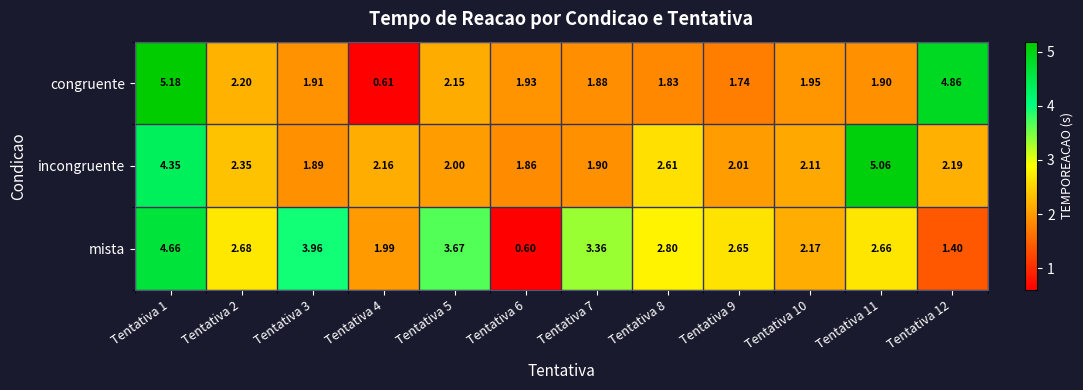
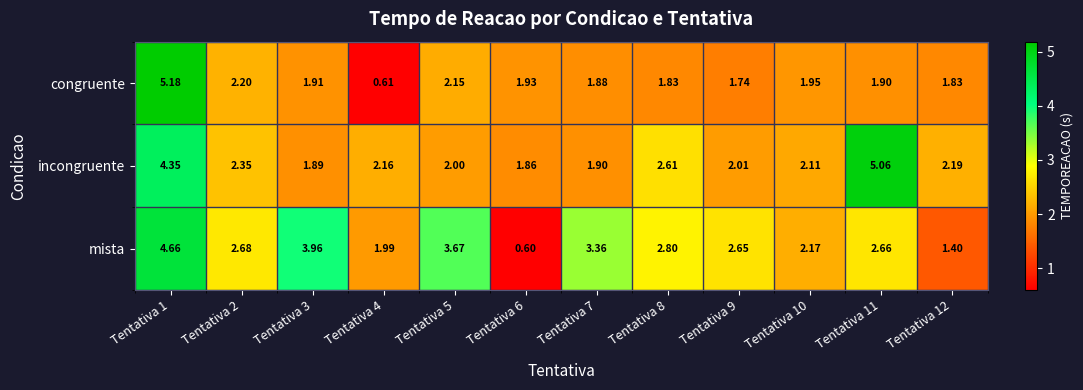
  {
    "congruente": {
      "Tentativa 1": 5.18,
      "Tentativa 2": 2.20,
      "Tentativa 3": 1.91,
      "Tentativa 4": 0.61,
      "Tentativa 5": 2.15,
      "Tentativa 6": 1.93,
      "Tentativa 7": 1.88,
      "Tentativa 8": 1.83,
      "Tentativa 9": 1.74,
      "Tentativa 10": 1.95,
      "Tentativa 11": 1.90,
-     "Tentativa 12": 4.86
+     "Tentativa 12": 1.83
    },
    "incongruente": {
      "Tentativa 1": 4.35,
      "Tentativa 2": 2.35,
      "Tentativa 3": 1.89,
      "Tentativa 4": 2.16,
      "Tentativa 5": 2.00,
      "Tentativa 6": 1.86,
      "Tentativa 7": 1.90,
      "Tentativa 8": 2.61,
      "Tentativa 9": 2.01,
      "Tentativa 10": 2.11,
      "Tentativa 11": 5.06,
      "Tentativa 12": 2.19
    },
    "mista": {
      "Tentativa 1": 4.66,
      "Tentativa 2": 2.68,
      "Tentativa 3": 3.96,
      "Tentativa 4": 1.99,
      "Tentativa 5": 3.67,
      "Tentativa 6": 0.60,
      "Tentativa 7": 3.36,
      "Tentativa 8": 2.80,
      "Tentativa 9": 2.65,
      "Tentativa 10": 2.17,
      "Tentativa 11": 2.66,
      "Tentativa 12": 1.40
    }
  }
